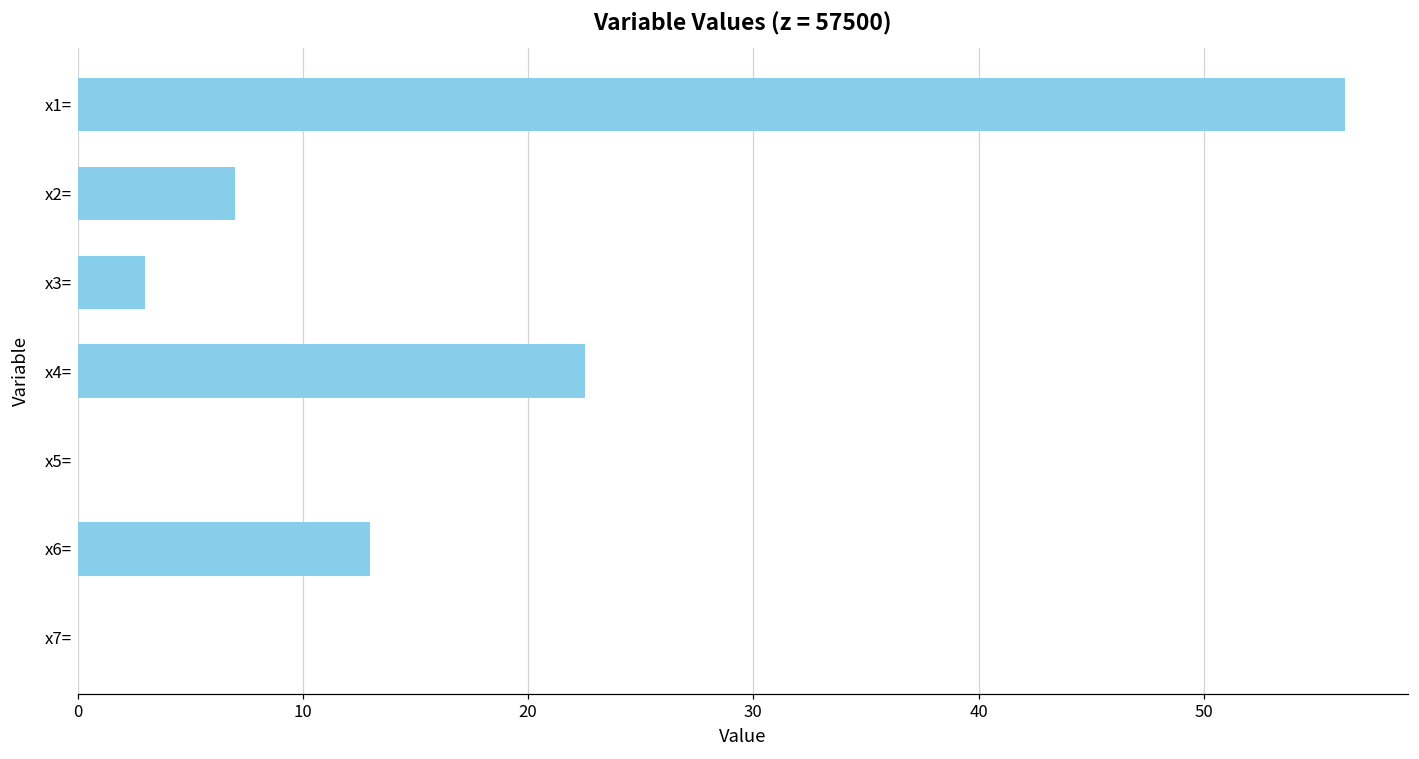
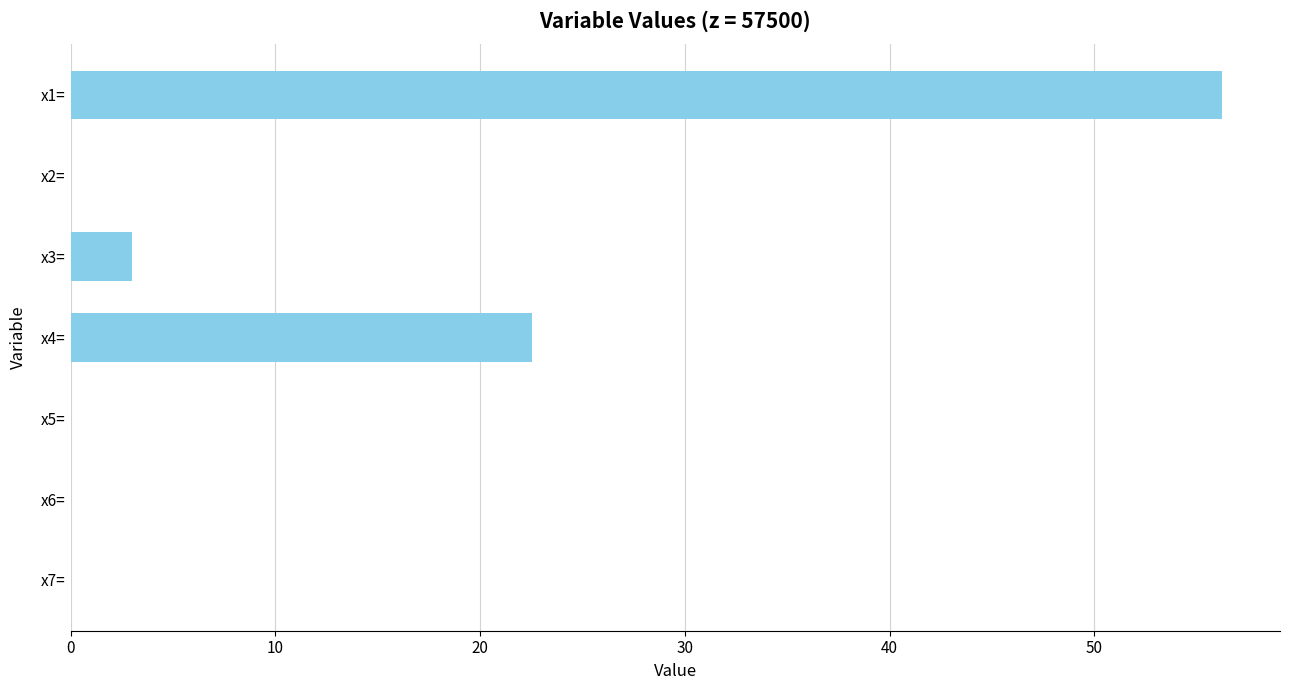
  {
    "x1=": 56.3,
-   "x2=": 7,
+   "x2=": 0,
    "x3=": 3,
    "x4=": 22.5,
    "x5=": 0,
-   "x6=": 13,
+   "x6=": 0,
    "x7=": 0
  }
